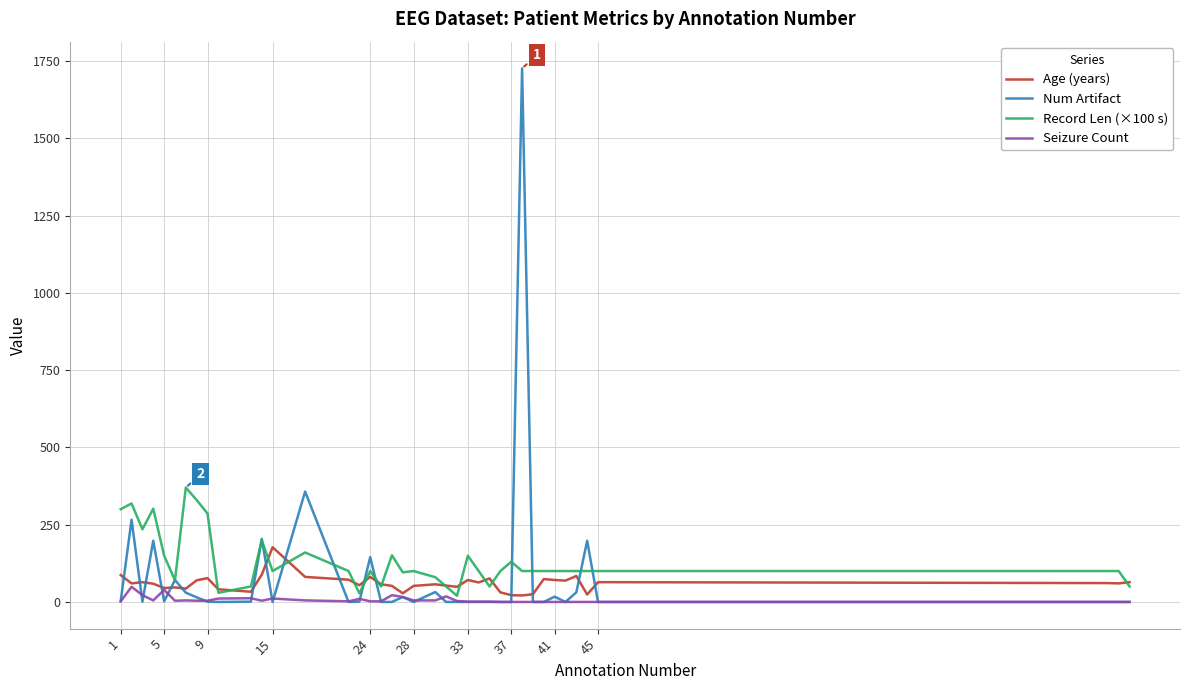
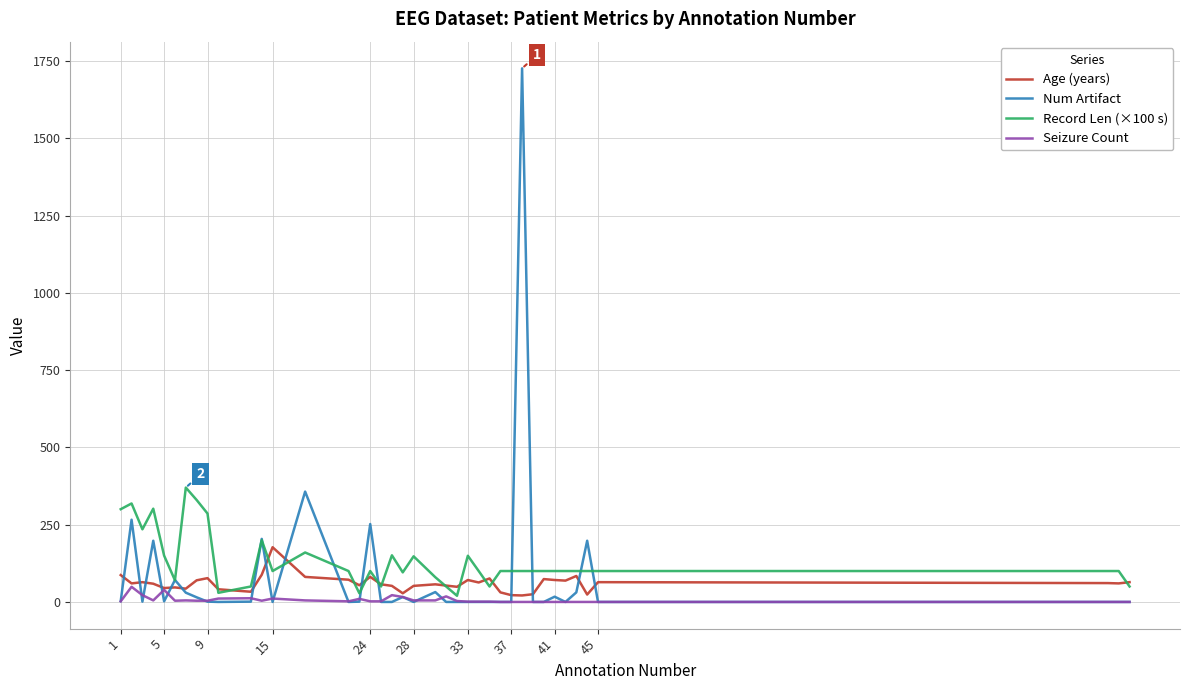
  {
    "Age (years)": {
      "1": 90,
      "9": 80,
      "15": 180,
      "24": 80,
      "28": 50,
      "33": 70,
      "37": 20,
      "41": 70,
      "45": 60
    },
    "Num Artifact": {
      "5": 0,
      "15": 0,
-     "24": 150,
+     "24": 250,
      "41": 20
    },
    "Record Len (×100 s)": {
      "1": 300,
      "5": 150,
      "9": 290,
      "15": 100,
      "24": 100,
-     "28": 100,
+     "28": 150,
      "33": 150,
-     "37": 130,
+     "37": 100,
      "41": 100,
      "45": 100
    },
    "Seizure Count": {
      "15": 10,
      "24": 0,
      "41": 0
    }
  }
